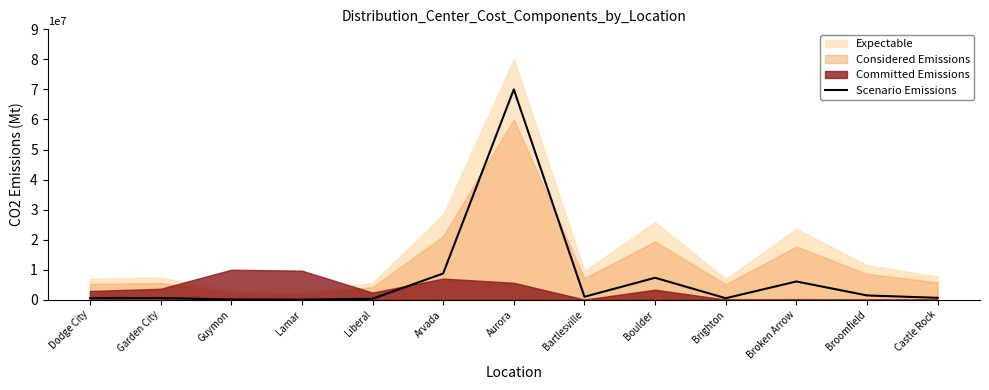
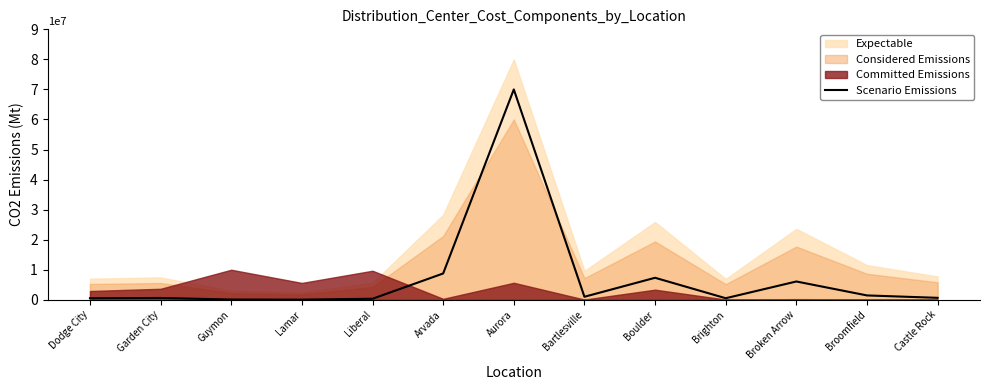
  {
    "Scenario Emissions": {
      "Dodge City": 1000000,
      "Garden City": 1000000,
      "Guymon": 0,
      "Lamar": 0,
      "Liberal": 0,
      "Arvada": 9000000,
      "Aurora": 70000000,
      "Bartlesville": 1000000,
      "Boulder": 7000000,
      "Broken Arrow": 6000000,
      "Broomfield": 1000000
    },
    "Committed Emissions": {
      "Dodge City": 3000000,
      "Garden City": 4000000,
      "Guymon": 10000000,
-     "Lamar": 10000000,
-     "Liberal": 2000000,
-     "Arvada": 7000000,
+     "Lamar": 6000000,
+     "Liberal": 10000000,
+     "Arvada": 0,
      "Aurora": 6000000,
      "Boulder": 3000000
    }
  }
